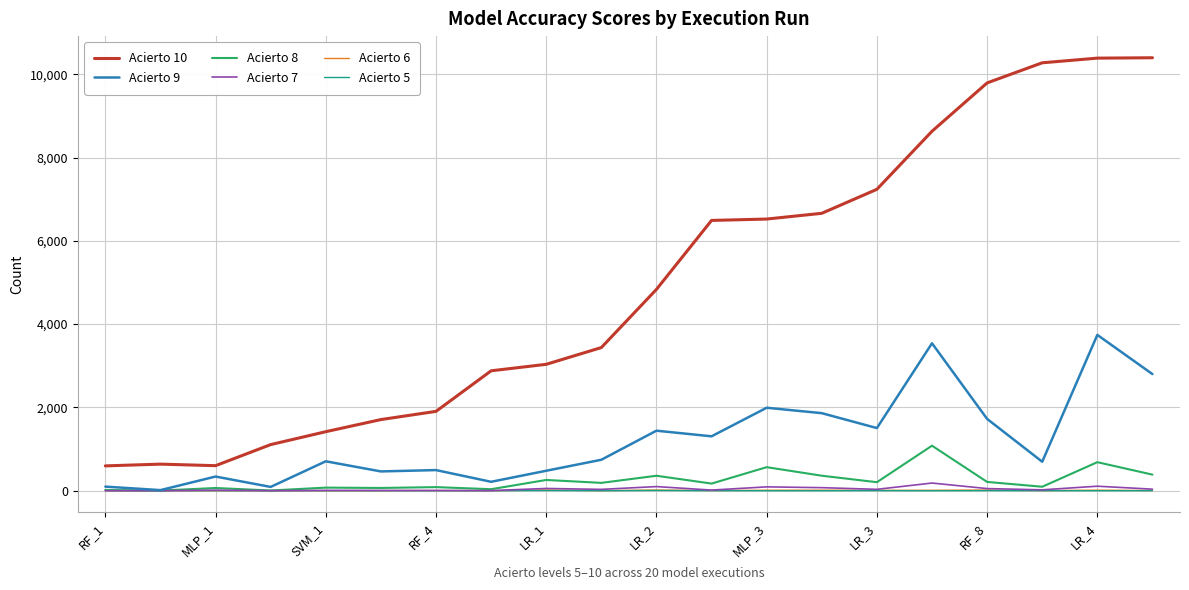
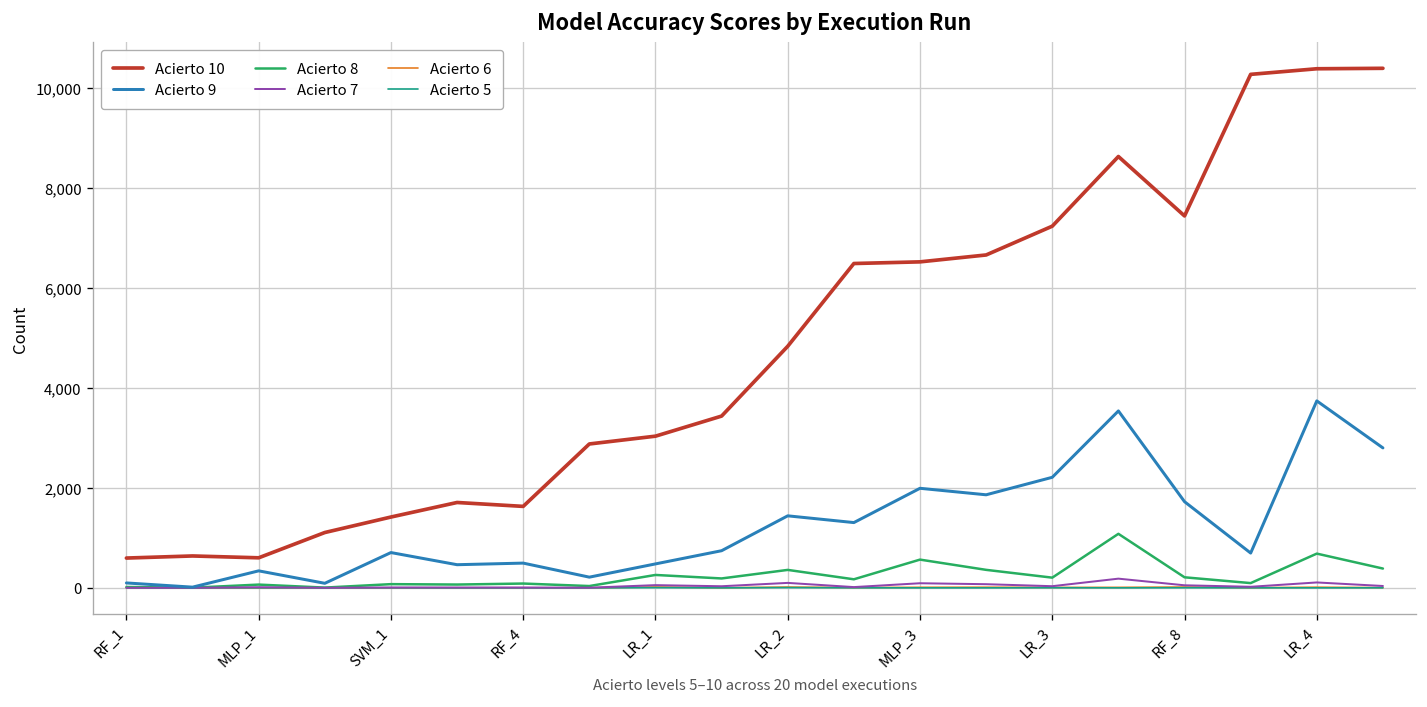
  {
    "Acierto 10": {
      "RF_1": "600",
      "MLP_1": "600",
      "SVM_1": "1,400",
-     "RF_4": "1,900",
+     "RF_4": "1,600",
      "LR_1": "3,000",
      "LR_2": "4,800",
      "MLP_3": "6,500",
      "LR_3": "7,200",
-     "RF_8": "9,800",
+     "RF_8": "7,400",
      "LR_4": "10,400"
    },
    "Acierto 9": {
      "RF_1": "100",
      "MLP_1": "300",
      "SVM_1": "700",
      "RF_4": "500",
      "LR_1": "500",
      "LR_2": "1,400",
      "MLP_3": "2,000",
-     "LR_3": "1,500",
+     "LR_3": "2,200",
      "RF_8": "1,700",
      "LR_4": "3,700"
    },
    "Acierto 7": {
      "LR_2": "100",
      "MLP_3": "100",
      "LR_4": "100"
    }
  }
